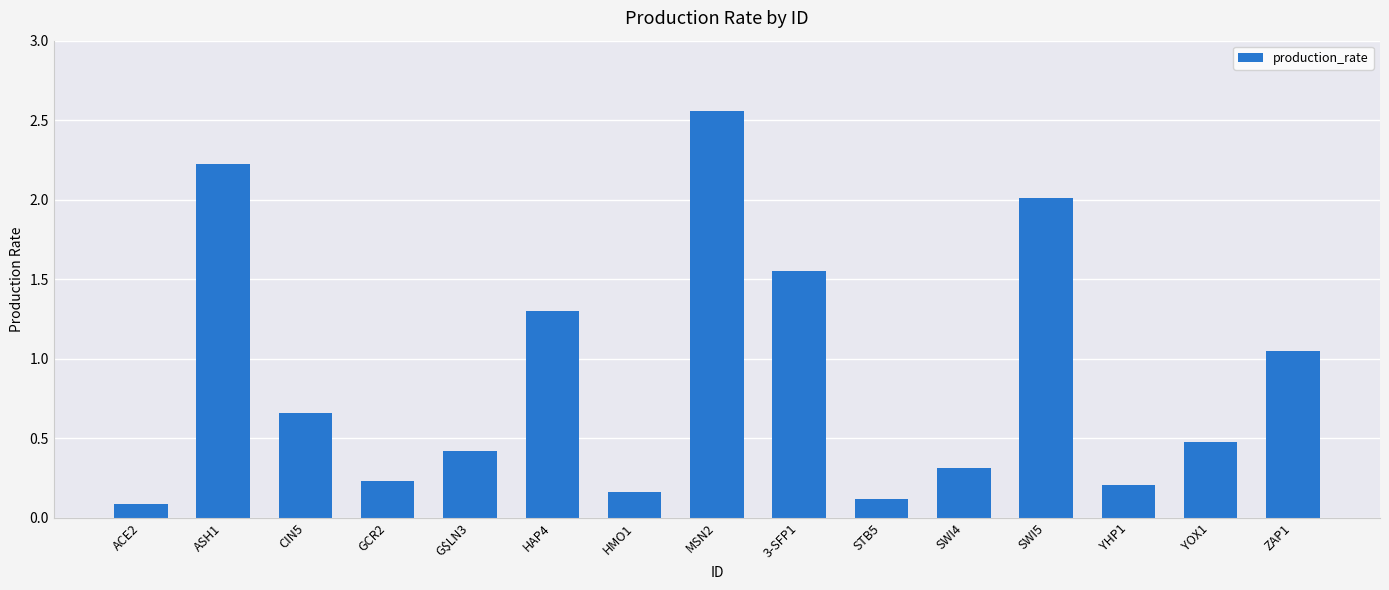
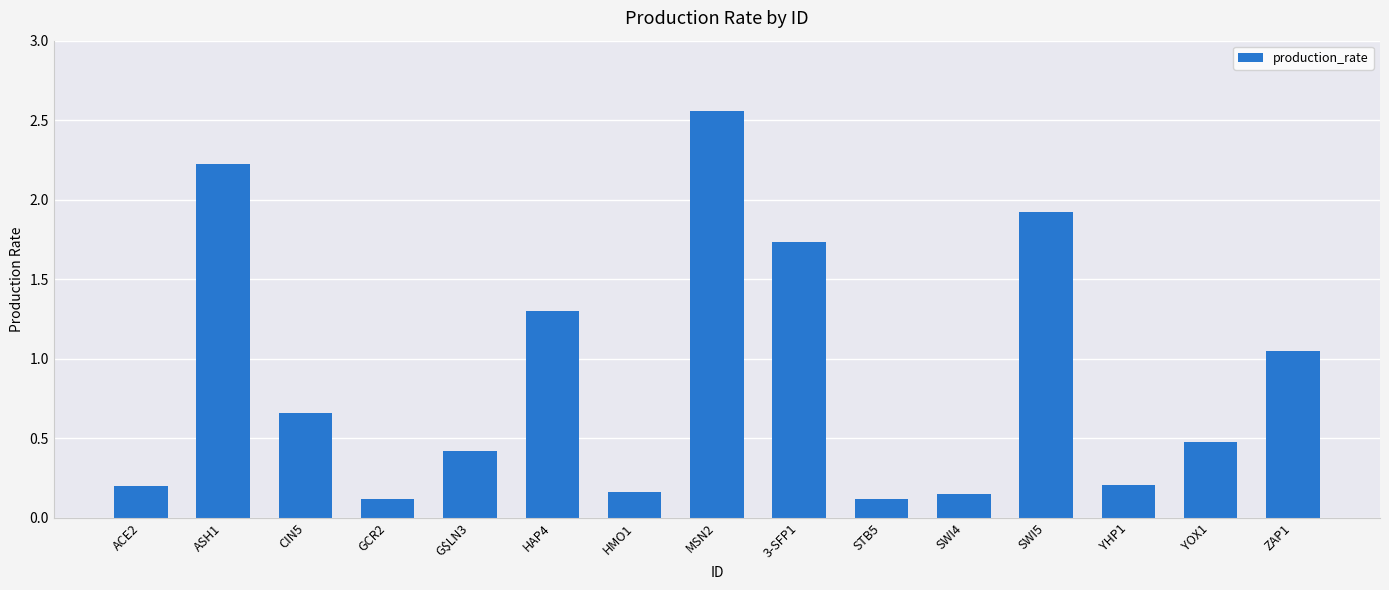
  {
-   "ACE2": 0.09,
+   "ACE2": 0.20,
    "ASH1": 2.23,
    "CIN5": 0.66,
-   "GCR2": 0.23,
+   "GCR2": 0.12,
    "G$LN3": 0.42,
    "HAP4": 1.30,
    "HMO1": 0.16,
    "MSN2": 2.56,
-   "3-SFP1": 1.55,
+   "3-SFP1": 1.73,
    "STB5": 0.12,
-   "SWI4": 0.32,
-   "SWI5": 2.01,
+   "SWI4": 0.15,
+   "SWI5": 1.92,
    "YHP1": 0.21,
    "YOX1": 0.48,
    "ZAP1": 1.05
  }
